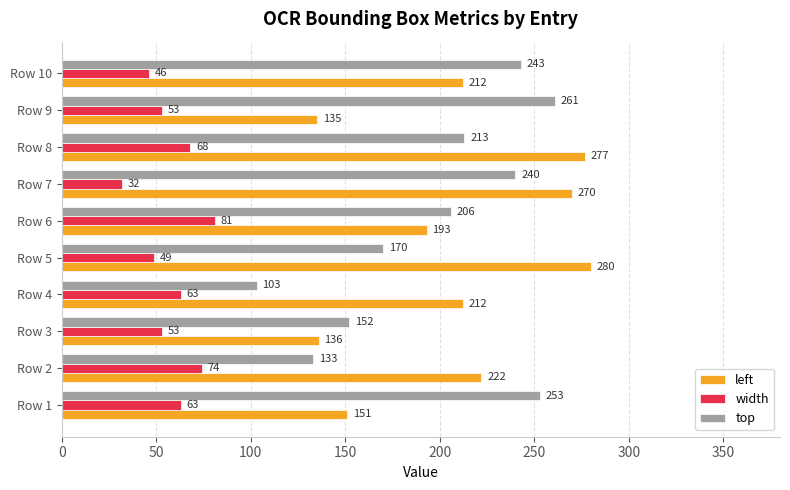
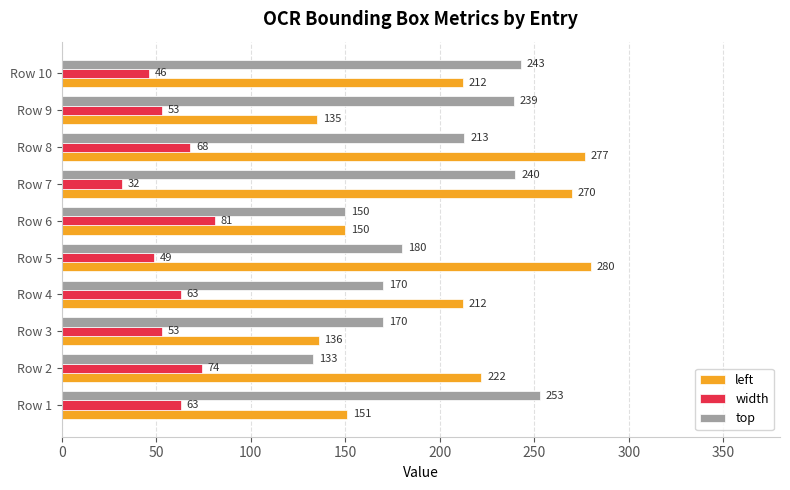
  {
    "left": {
      "Row 10": 212,
      "Row 9": 135,
      "Row 8": 277,
      "Row 7": 270,
-     "Row 6": 193,
+     "Row 6": 150,
      "Row 5": 280,
      "Row 4": 212,
      "Row 3": 136,
      "Row 2": 222,
      "Row 1": 151
    },
    "width": {
      "Row 10": 46,
      "Row 9": 53,
      "Row 8": 68,
      "Row 7": 32,
      "Row 6": 81,
      "Row 5": 49,
      "Row 4": 63,
      "Row 3": 53,
      "Row 2": 74,
      "Row 1": 63
    },
    "top": {
      "Row 10": 243,
-     "Row 9": 261,
+     "Row 9": 239,
      "Row 8": 213,
      "Row 7": 240,
-     "Row 6": 206,
-     "Row 5": 170,
-     "Row 4": 103,
-     "Row 3": 152,
+     "Row 6": 150,
+     "Row 5": 180,
+     "Row 4": 170,
+     "Row 3": 170,
      "Row 2": 133,
      "Row 1": 253
    }
  }
